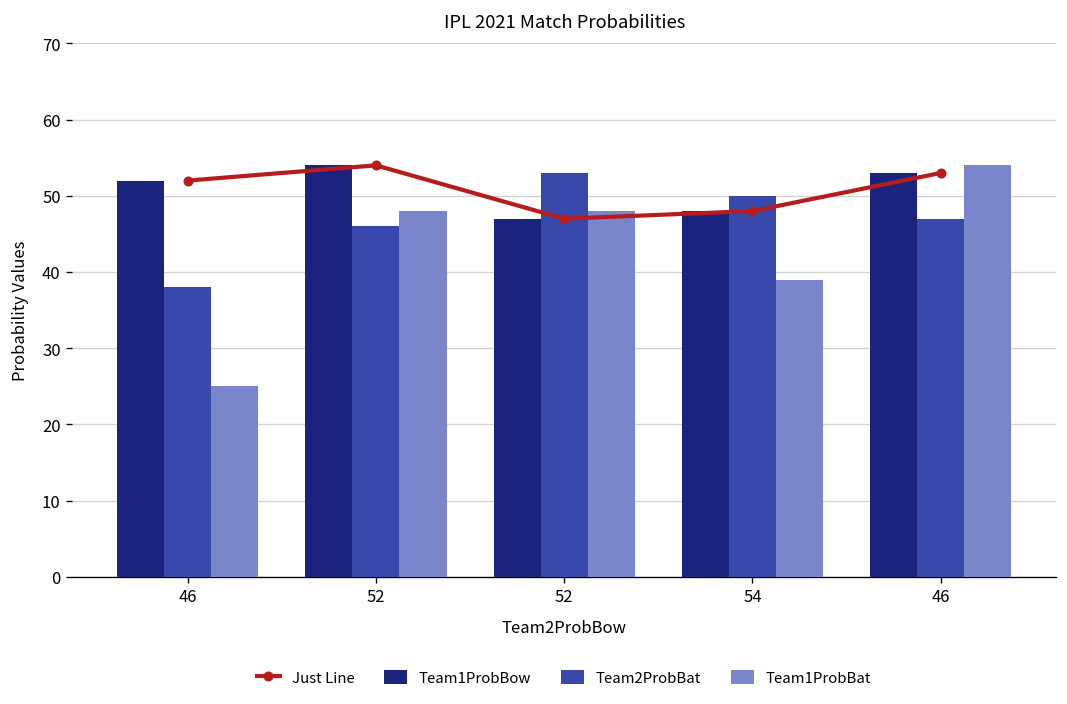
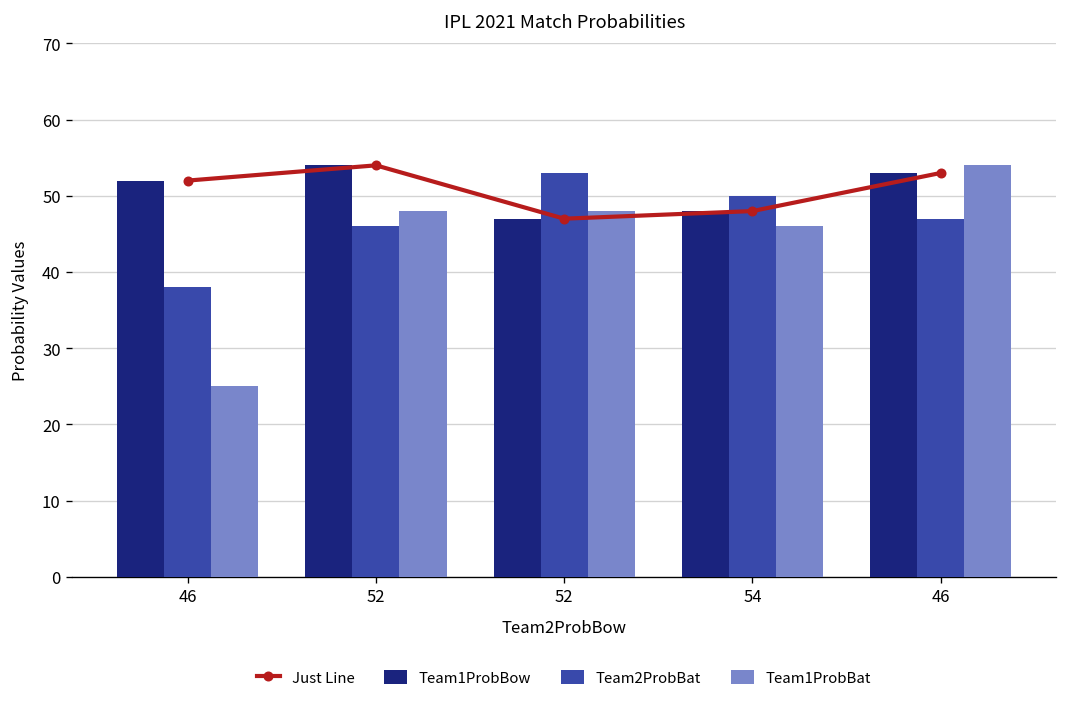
  {
    "Team1ProbBow": {
      "54": 48
    },
    "Just Line": {
      "54": 48
    },
    "Team2ProbBat": {
      "54": 50
    },
    "Team1ProbBat": {
-     "54": 39
+     "54": 46
    }
  }
